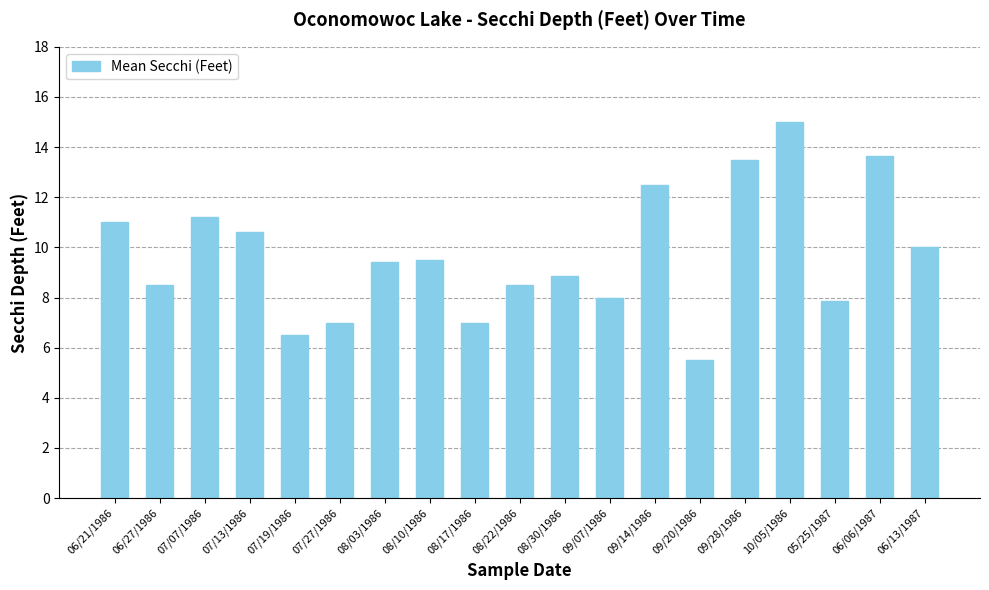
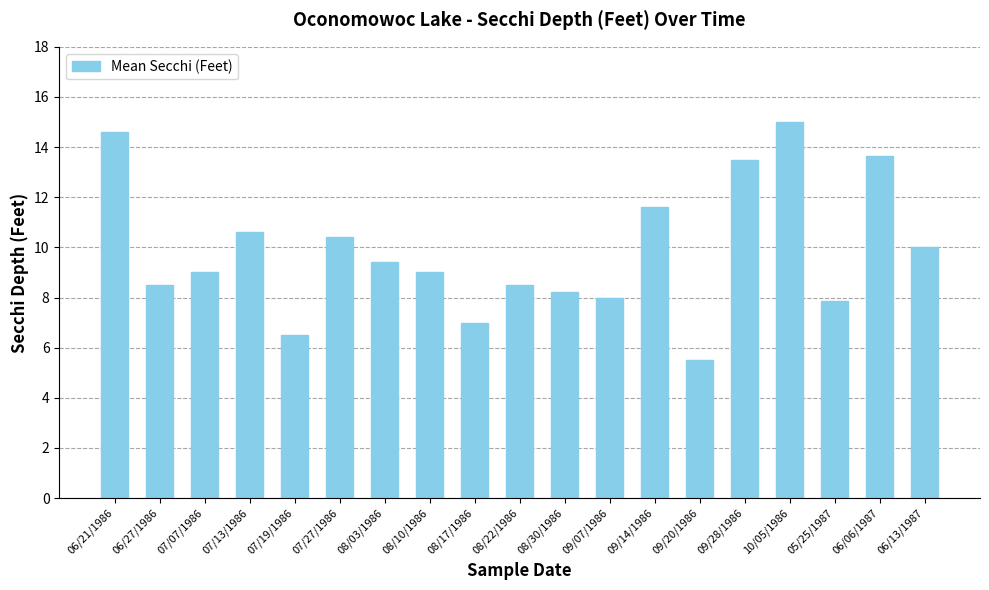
  {
-   "06/21/1986": 11.0,
+   "06/21/1986": 14.6,
    "06/27/1986": 8.5,
-   "07/07/1986": 11.2,
+   "07/07/1986": 9.0,
    "07/13/1986": 10.6,
    "07/19/1986": 6.5,
-   "07/27/1986": 7.0,
+   "07/27/1986": 10.4,
    "08/03/1986": 9.4,
-   "08/10/1986": 9.5,
+   "08/10/1986": 9.0,
    "08/17/1986": 7.0,
    "08/22/1986": 8.5,
-   "08/30/1986": 8.9,
+   "08/30/1986": 8.2,
    "09/07/1986": 8.0,
-   "09/14/1986": 12.5,
+   "09/14/1986": 11.6,
    "09/20/1986": 5.5,
    "09/28/1986": 13.5,
    "10/05/1986": 15.0,
    "05/25/1987": 7.9,
    "06/06/1987": 13.6,
    "06/13/1987": 10.0
  }
